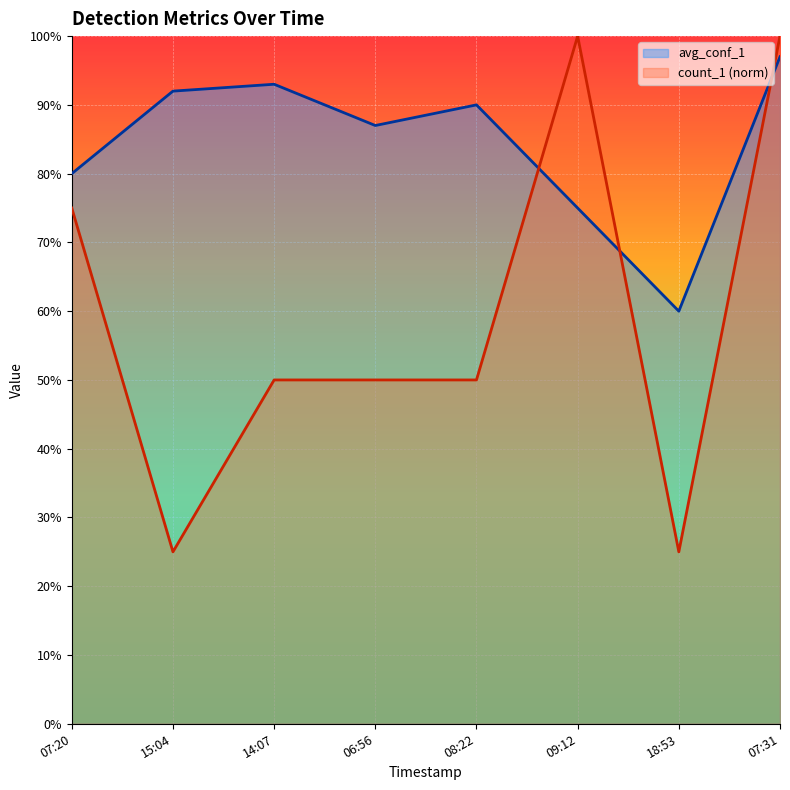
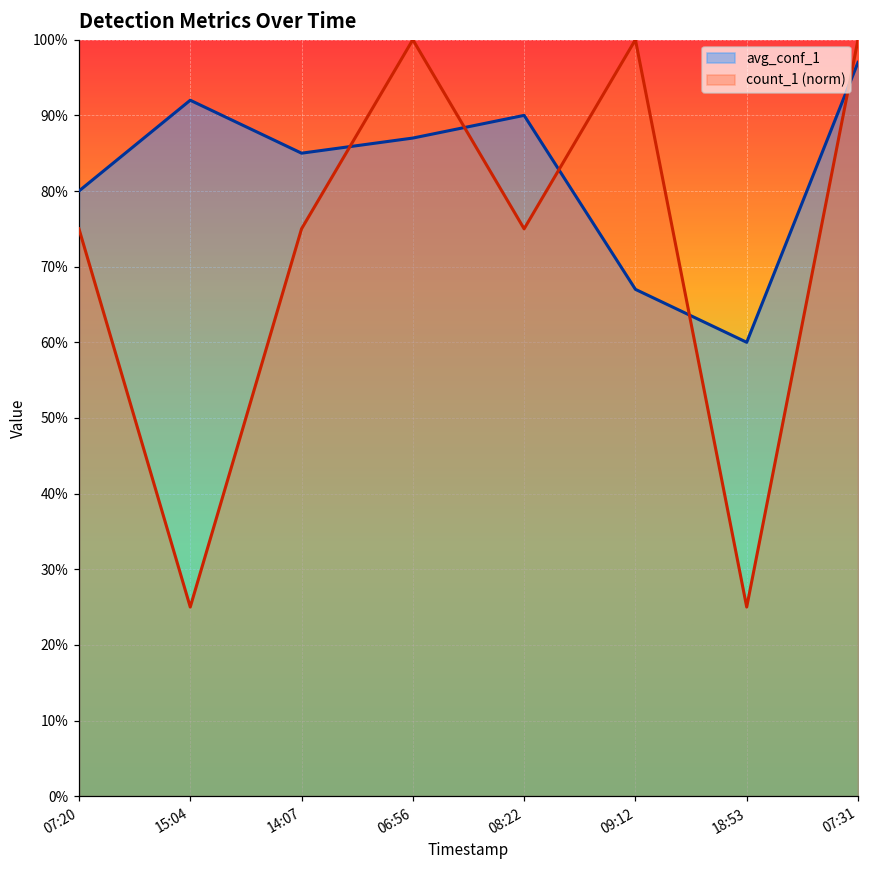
  {
    "avg_conf_1": {
      "07:20": "80%",
      "15:04": "92%",
-     "14:07": "93%",
+     "14:07": "85%",
      "06:56": "87%",
      "08:22": "90%",
-     "09:12": "75%",
+     "09:12": "67%",
      "18:53": "60%",
      "07:31": "97%"
    },
    "count_1 (norm)": {
      "07:20": "75%",
      "15:04": "25%",
-     "14:07": "50%",
-     "06:56": "50%",
-     "08:22": "50%",
+     "14:07": "75%",
+     "06:56": "100%",
+     "08:22": "75%",
      "09:12": "100%",
      "18:53": "25%",
      "07:31": "100%"
    }
  }
